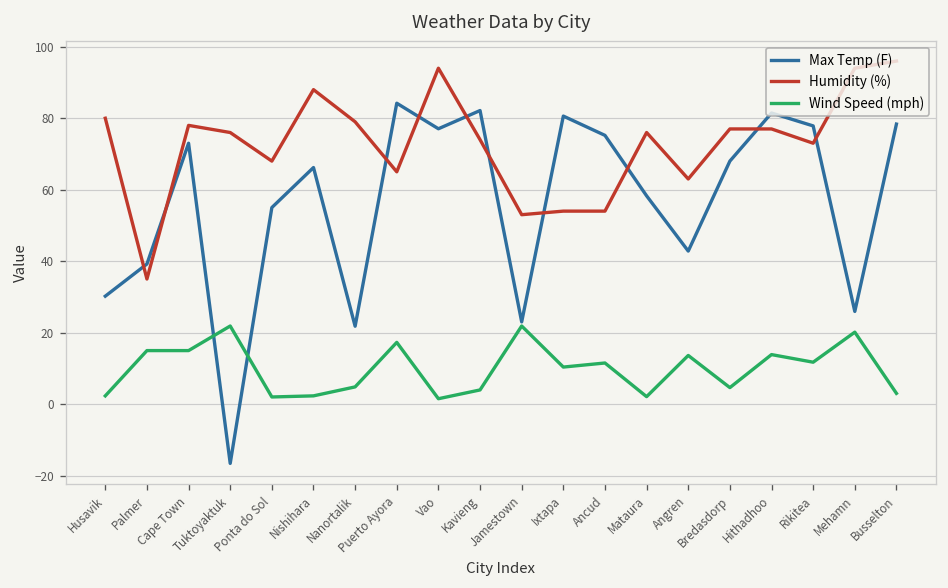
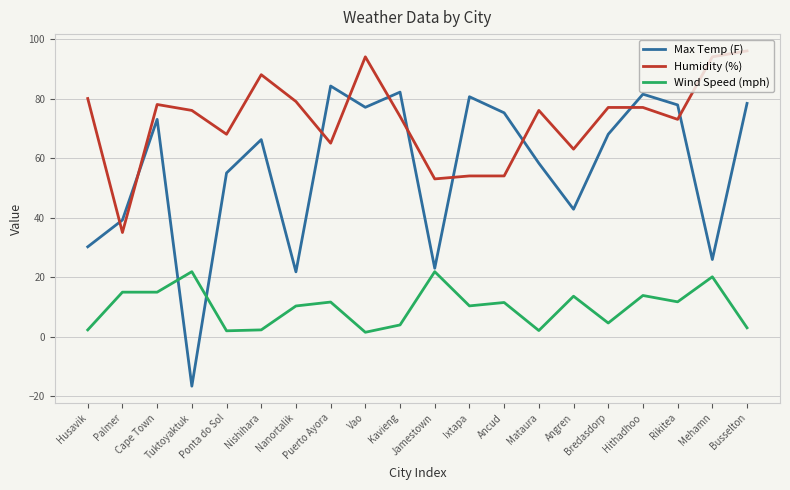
  {
    "Max Temp (F)": {
      "Husavik": 30,
      "Palmer": 39,
      "Cape Town": 73,
      "Tuktoyaktuk": -17,
      "Ponta do Sol": 55,
      "Nishihara": 66,
      "Nanortalik": 22,
      "Puerto Ayora": 84,
      "Vao": 77,
      "Kavieng": 82,
      "Jamestown": 23,
      "Ixtapa": 81,
      "Ancud": 75,
      "Mataura": 58,
      "Angren": 43,
      "Bredasdorp": 68,
      "Hithadhoo": 81,
      "Rikitea": 78,
      "Mehamn": 26,
      "Busselton": 78
    },
    "Humidity (%)": {
      "Husavik": 80,
      "Palmer": 35,
      "Cape Town": 78,
      "Tuktoyaktuk": 76,
      "Ponta do Sol": 68,
      "Nishihara": 88,
      "Nanortalik": 79,
      "Puerto Ayora": 65,
      "Vao": 94,
      "Kavieng": 74,
      "Jamestown": 53,
      "Ixtapa": 54,
      "Ancud": 54,
      "Mataura": 76,
      "Angren": 63,
      "Bredasdorp": 77,
      "Hithadhoo": 77,
      "Rikitea": 73
    },
    "Wind Speed (mph)": {
      "Husavik": 2,
      "Palmer": 15,
      "Cape Town": 15,
      "Tuktoyaktuk": 22,
      "Ponta do Sol": 2,
      "Nishihara": 2,
-     "Nanortalik": 5,
-     "Puerto Ayora": 17,
+     "Nanortalik": 10,
+     "Puerto Ayora": 12,
      "Vao": 2,
      "Kavieng": 4,
      "Jamestown": 22,
      "Ixtapa": 10,
      "Ancud": 12,
      "Mataura": 2,
      "Angren": 14,
      "Bredasdorp": 5,
      "Hithadhoo": 14,
      "Rikitea": 12,
      "Mehamn": 20,
      "Busselton": 3
    }
  }
